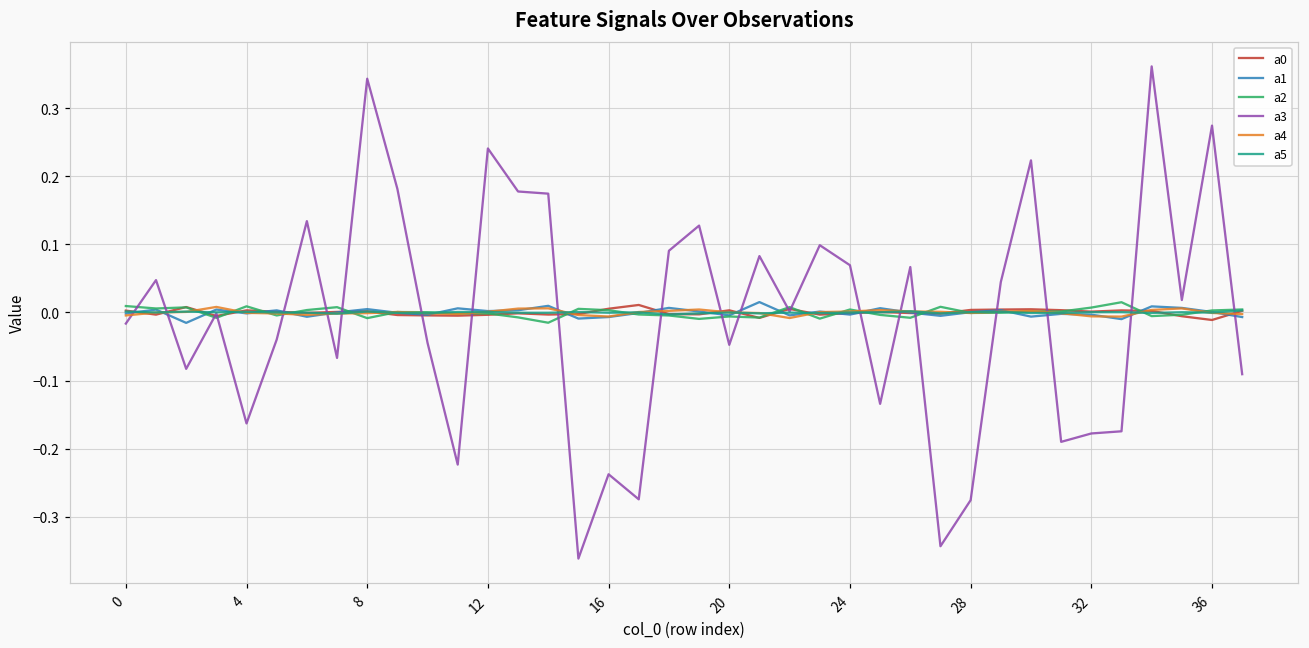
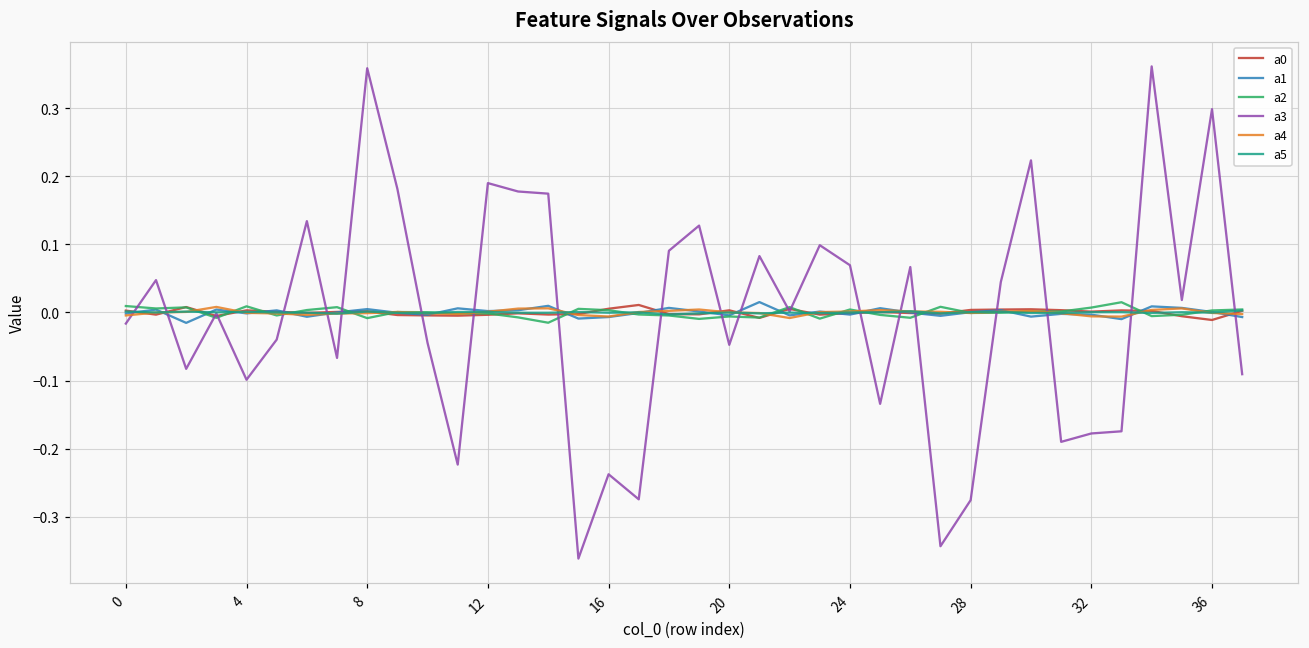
  {
    "a0": {
      "36": -0.01
    },
    "a3": {
      "0": -0.02,
-     "4": -0.16,
-     "8": 0.34,
-     "12": 0.24,
+     "4": -0.10,
+     "8": 0.36,
+     "12": 0.19,
      "16": -0.24,
      "20": -0.05,
      "24": 0.07,
      "28": -0.28,
      "32": -0.18,
-     "36": 0.27
+     "36": 0.30
    }
  }
